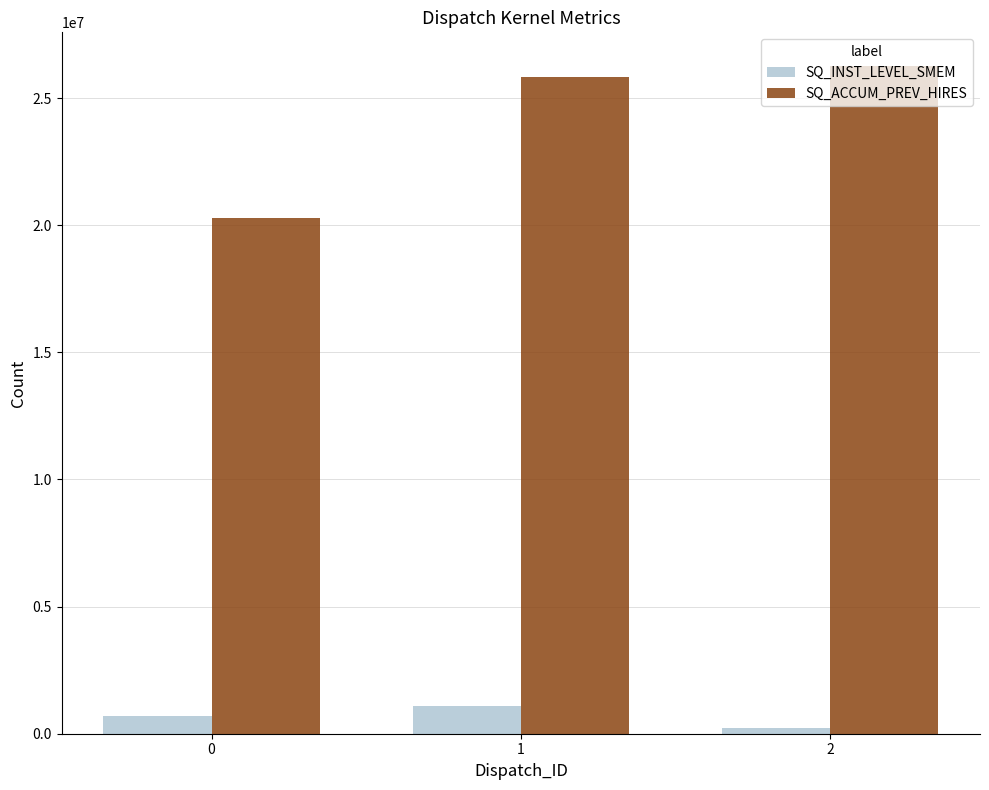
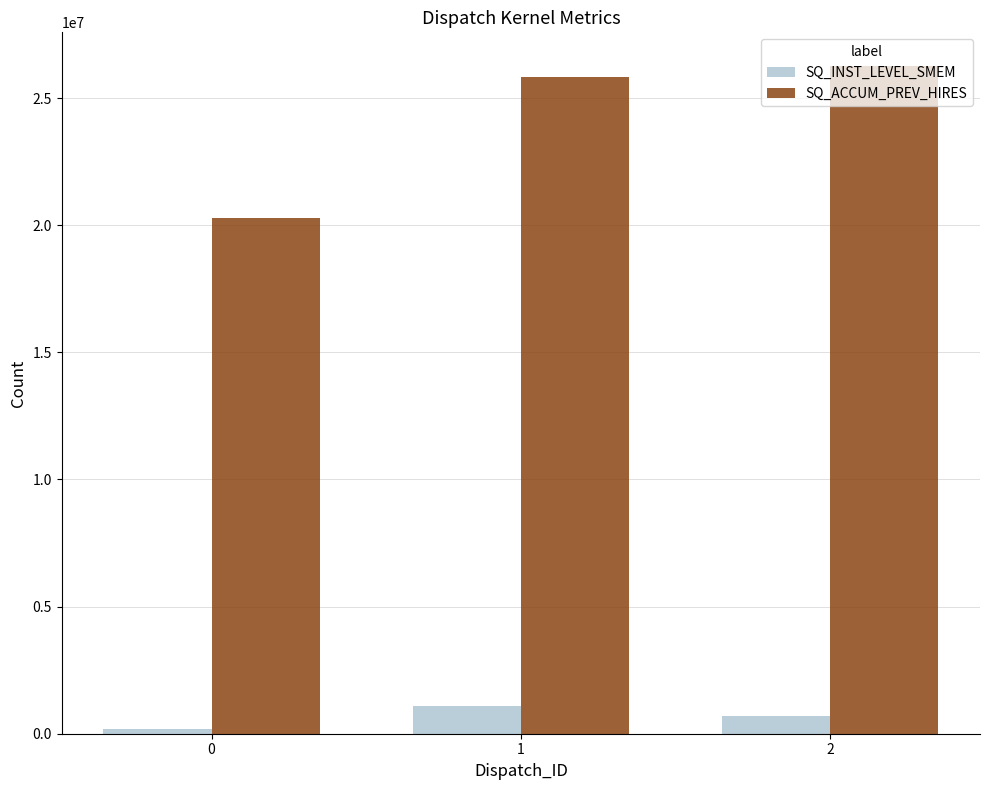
  {
    "SQ_INST_LEVEL_SMEM": {
-     "0": 700000,
+     "0": 200000,
      "1": 1100000,
-     "2": 200000
+     "2": 700000
    },
    "SQ_ACCUM_PREV_HIRES": {
      "0": 20300000,
      "1": 25800000
    }
  }
